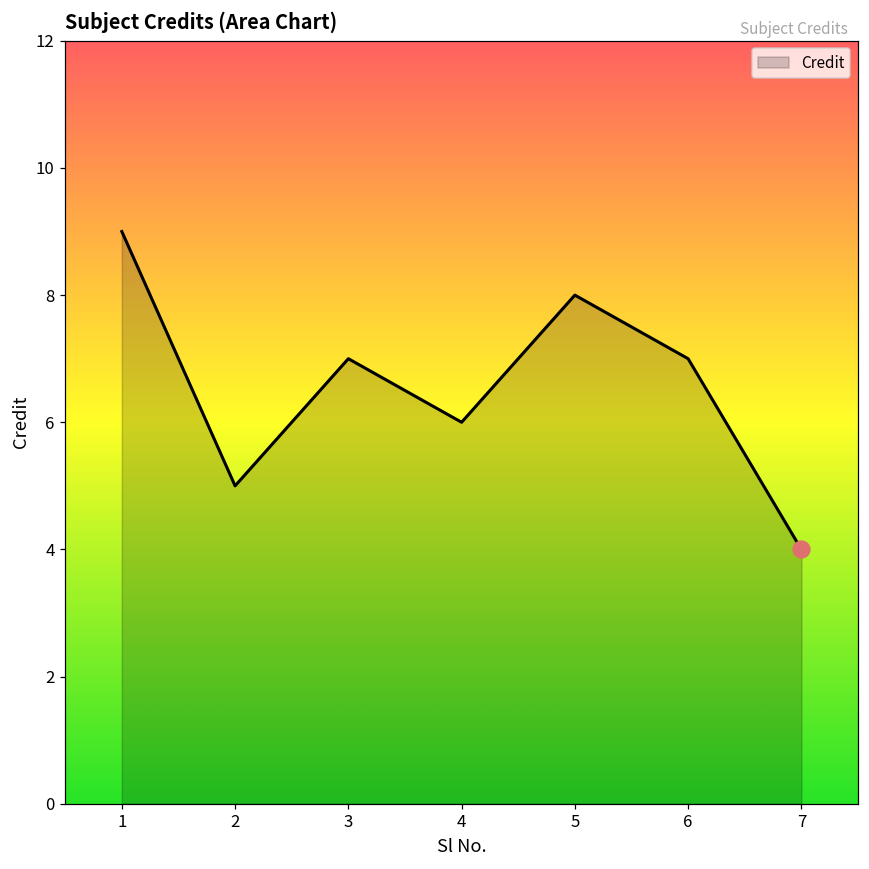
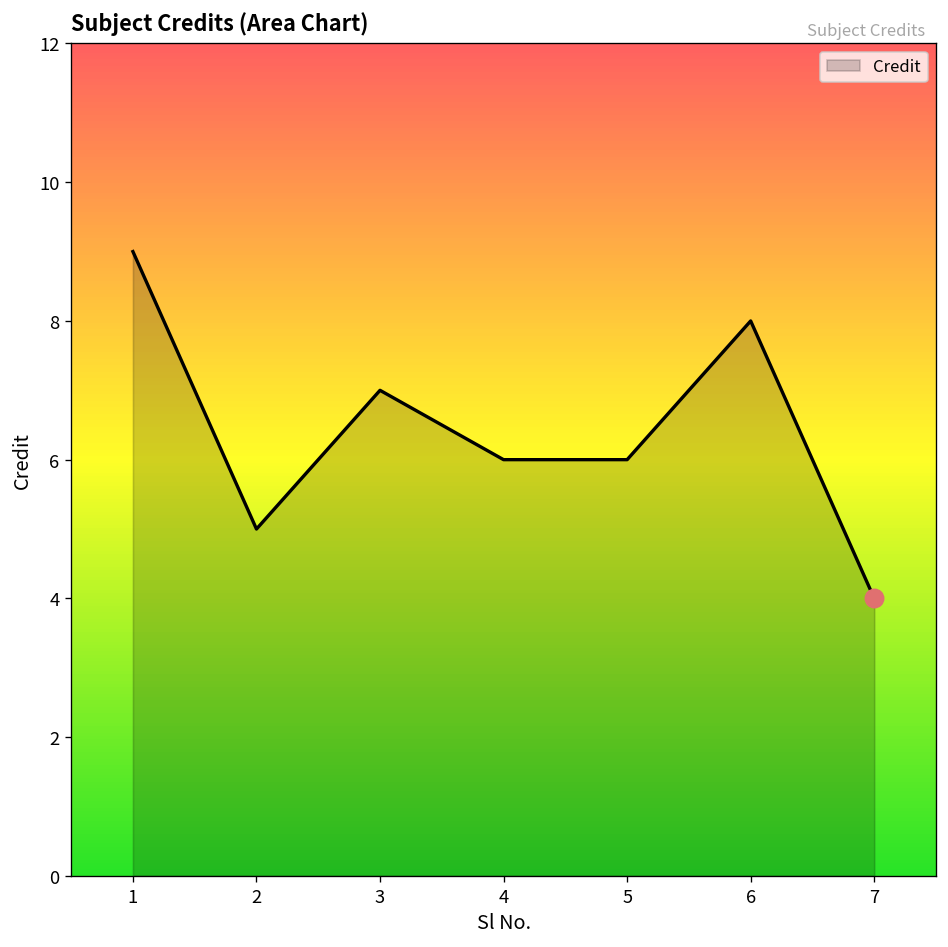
  {
    "Credit": {
      "1": 9,
      "2": 5,
      "3": 7,
      "4": 6,
-     "5": 8,
-     "6": 7
+     "5": 6,
+     "6": 8
    }
  }
